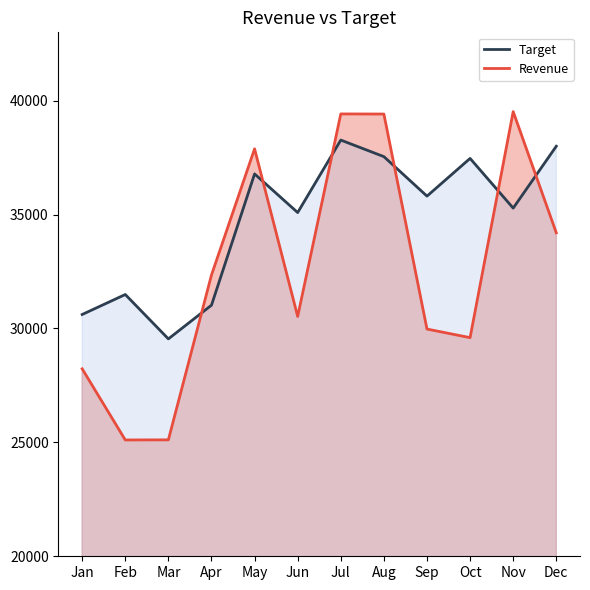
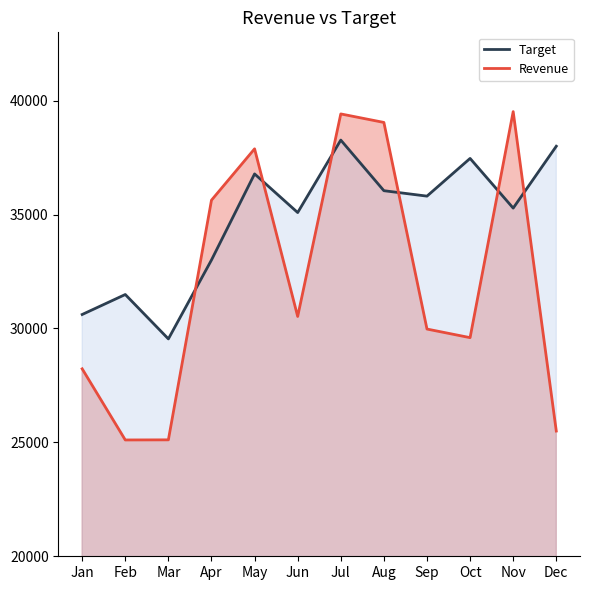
  {
    "Target": {
      "Jan": 30600,
      "Feb": 31500,
      "Mar": 29500,
-     "Apr": 31000,
+     "Apr": 33000,
      "May": 36800,
      "Jun": 35100,
      "Jul": 38300,
-     "Aug": 37500,
+     "Aug": 36000,
      "Sep": 35800,
      "Oct": 37500,
      "Nov": 35300,
      "Dec": 38000
    },
    "Revenue": {
      "Jan": 28200,
      "Feb": 25100,
      "Mar": 25100,
-     "Apr": 32300,
+     "Apr": 35600,
      "May": 37900,
      "Jun": 30500,
      "Jul": 39400,
-     "Aug": 39400,
+     "Aug": 39000,
      "Sep": 30000,
      "Oct": 29600,
      "Nov": 39500,
-     "Dec": 34200
+     "Dec": 25500
    }
  }
